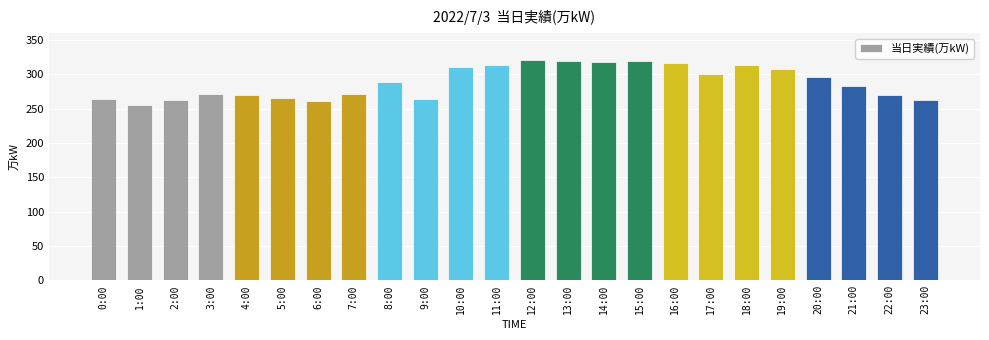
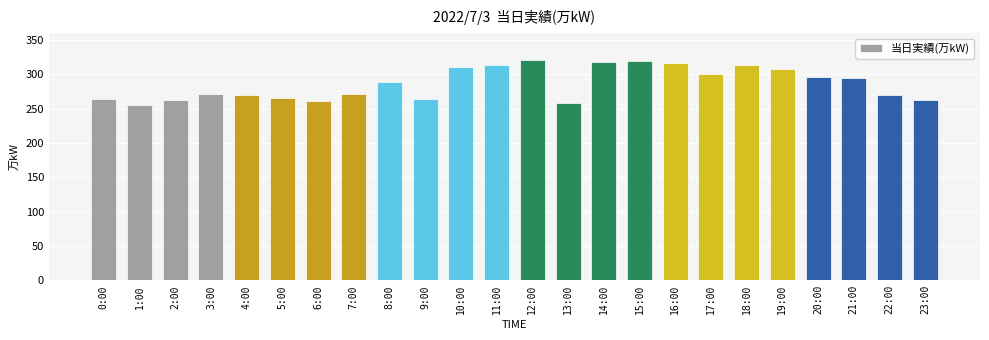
  {
    "0:00": 260,
    "1:00": 260,
    "2:00": 260,
    "3:00": 270,
    "4:00": 270,
    "5:00": 270,
    "6:00": 260,
    "7:00": 270,
    "8:00": 290,
    "9:00": 260,
    "10:00": 310,
    "11:00": 310,
    "12:00": 320,
-   "13:00": 320,
+   "13:00": 260,
    "14:00": 320,
    "15:00": 320,
    "16:00": 320,
    "17:00": 300,
    "18:00": 310,
    "19:00": 310,
    "20:00": 300,
-   "21:00": 280,
+   "21:00": 300,
    "22:00": 270,
    "23:00": 260
  }
